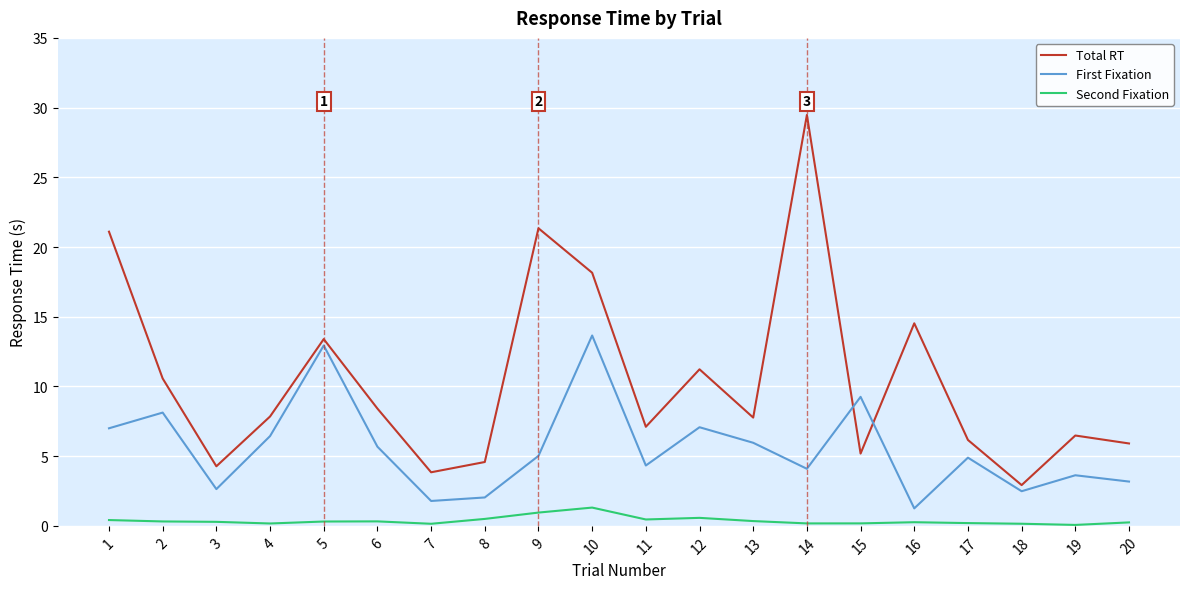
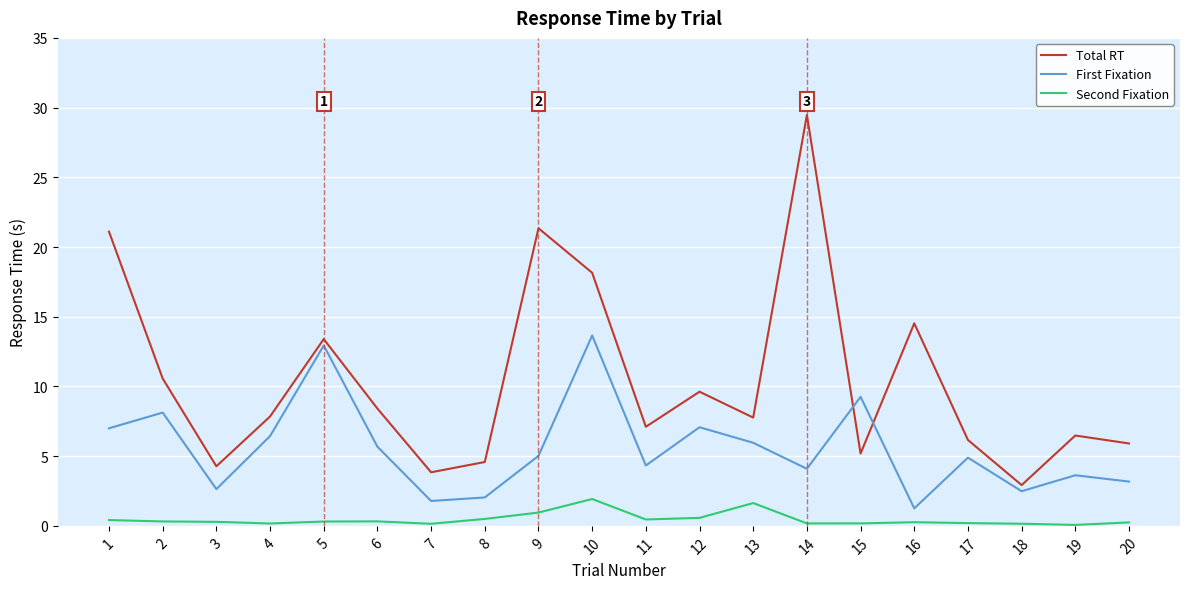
  {
    "Total RT": {
      "1": 21.1,
      "2": 10.6,
      "3": 4.3,
      "4": 7.8,
      "5": 13.4,
      "6": 8.4,
      "7": 3.8,
      "8": 4.6,
      "9": 21.3,
      "10": 18.2,
      "11": 7.1,
-     "12": 11.2,
+     "12": 9.6,
      "13": 7.8,
      "15": 5.2,
      "16": 14.5,
      "17": 6.2,
      "18": 2.9,
      "19": 6.5,
      "20": 5.9
    },
    "First Fixation": {
      "1": 7.0,
      "2": 8.1,
      "3": 2.6,
      "4": 6.4,
      "5": 12.9,
      "6": 5.7,
      "7": 1.8,
      "8": 2.0,
      "9": 5.0,
      "10": 13.7,
      "11": 4.3,
      "12": 7.1,
      "13": 6.0,
      "14": 4.1,
      "15": 9.3,
      "16": 1.3,
      "17": 4.9,
      "18": 2.5,
      "19": 3.6,
      "20": 3.2
    },
    "Second Fixation": {
      "1": 0.4,
      "2": 0.3,
      "3": 0.3,
      "4": 0.2,
      "5": 0.3,
      "6": 0.3,
      "7": 0.1,
      "8": 0.5,
      "9": 1.0,
-     "10": 1.3,
+     "10": 1.9,
      "11": 0.5,
      "12": 0.6,
-     "13": 0.3,
+     "13": 1.6,
      "14": 0.2,
      "15": 0.2,
      "16": 0.3,
      "17": 0.2,
      "18": 0.2,
      "19": 0.1,
      "20": 0.2
    }
  }
